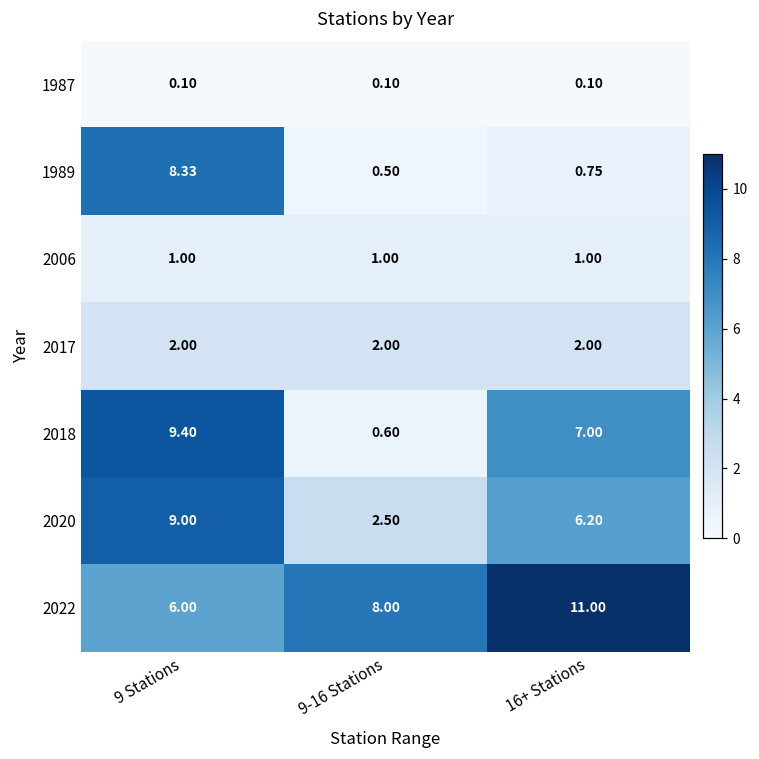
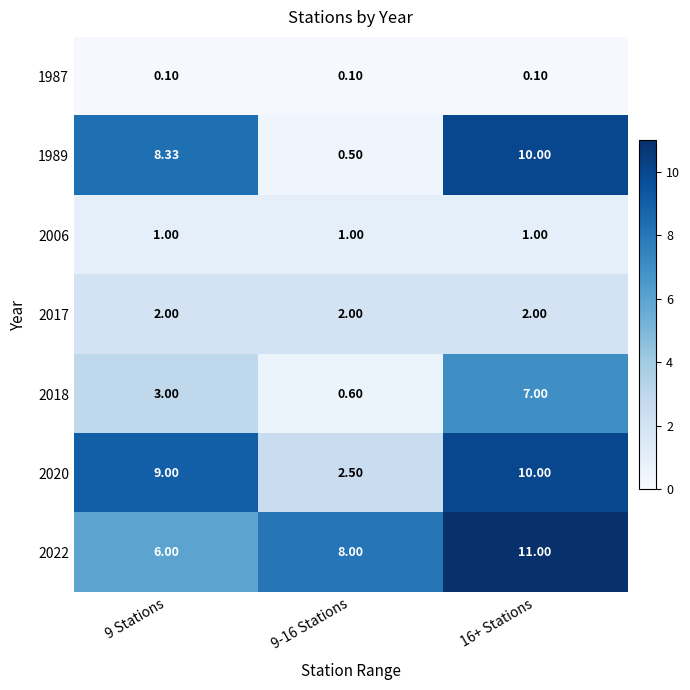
  {
    "1987": {
      "9 Stations": 0.10,
      "9-16 Stations": 0.10,
      "16+ Stations": 0.10
    },
    "1989": {
      "9 Stations": 8.33,
      "9-16 Stations": 0.50,
-     "16+ Stations": 0.75
+     "16+ Stations": 10.00
    },
    "2006": {
      "9 Stations": 1.00,
      "9-16 Stations": 1.00,
      "16+ Stations": 1.00
    },
    "2017": {
      "9 Stations": 2.00,
      "9-16 Stations": 2.00,
      "16+ Stations": 2.00
    },
    "2018": {
-     "9 Stations": 9.40,
+     "9 Stations": 3.00,
      "9-16 Stations": 0.60,
      "16+ Stations": 7.00
    },
    "2020": {
      "9 Stations": 9.00,
      "9-16 Stations": 2.50,
-     "16+ Stations": 6.20
+     "16+ Stations": 10.00
    },
    "2022": {
      "9 Stations": 6.00,
      "9-16 Stations": 8.00,
      "16+ Stations": 11.00
    }
  }
